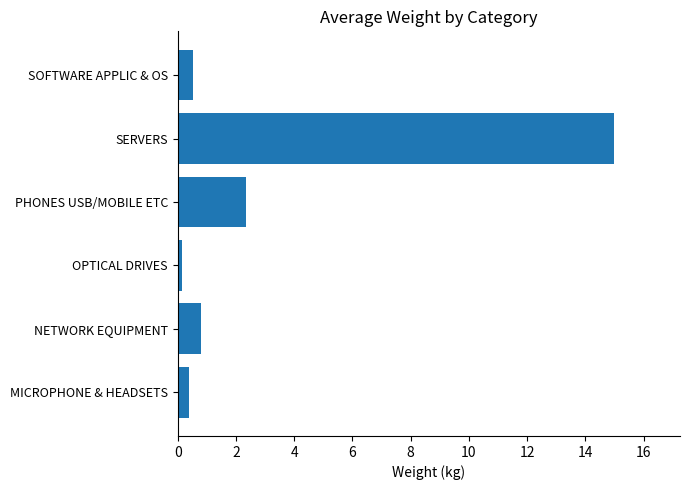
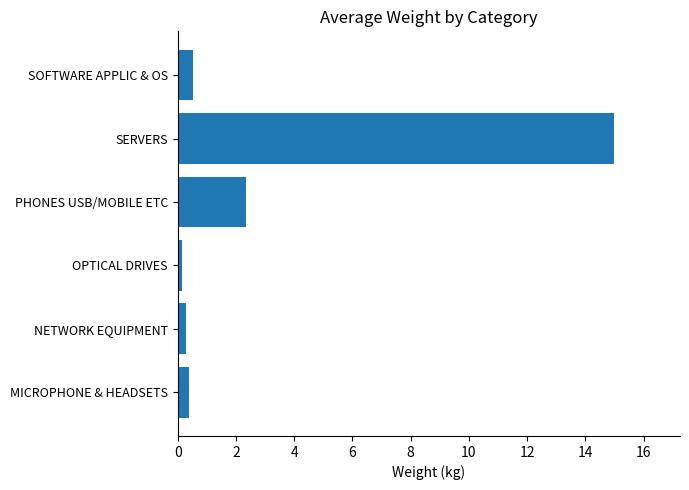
  {
    "SOFTWARE APPLIC & OS": 0.5,
    "SERVERS": 15.0,
    "PHONES USB/MOBILE ETC": 2.3,
    "OPTICAL DRIVES": 0.1,
-   "NETWORK EQUIPMENT": 0.8,
+   "NETWORK EQUIPMENT": 0.3,
    "MICROPHONE & HEADSETS": 0.4
  }
